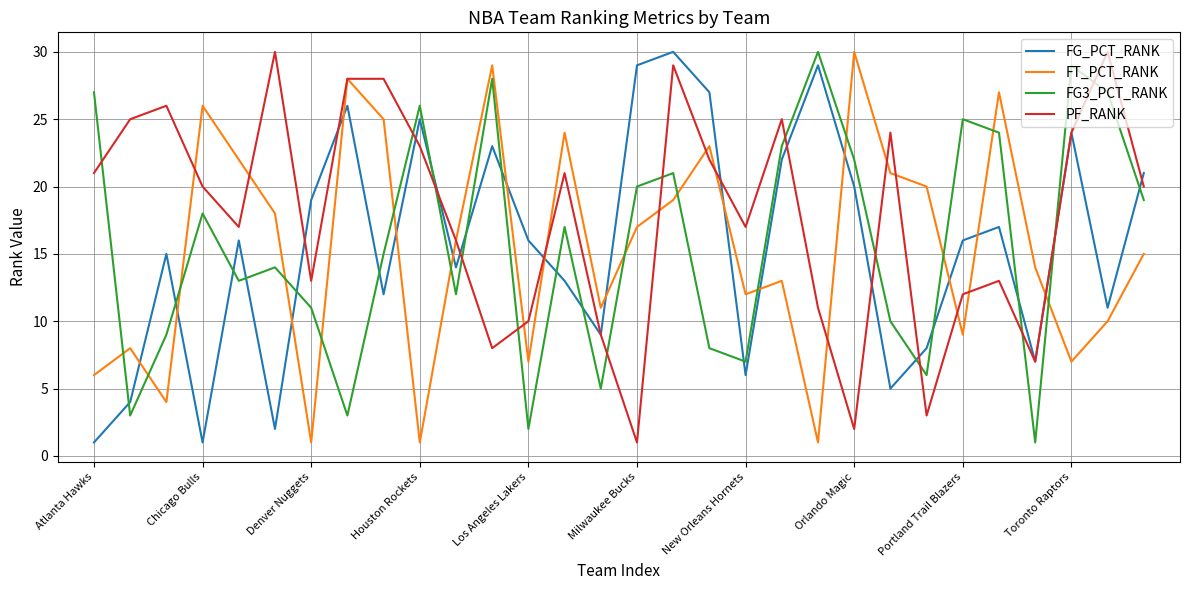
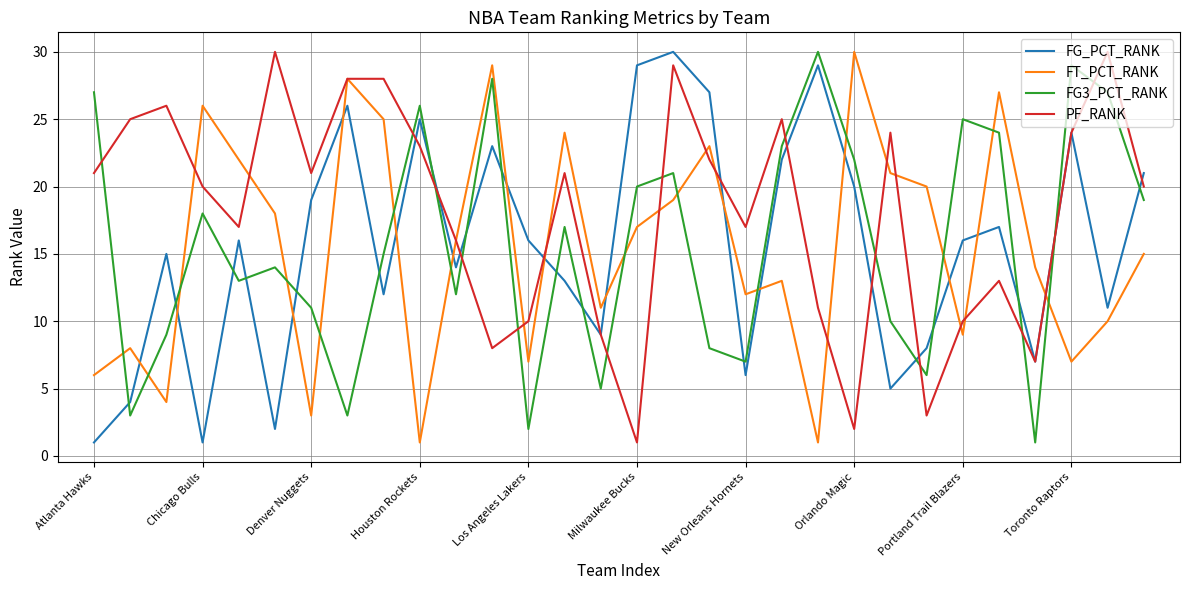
  {
    "FG_PCT_RANK": {
      "Atlanta Hawks": 1,
      "Chicago Bulls": 1,
      "Denver Nuggets": 19,
      "Houston Rockets": 25,
      "Los Angeles Lakers": 16,
      "Milwaukee Bucks": 29,
      "New Orleans Hornets": 6,
      "Orlando Magic": 20,
      "Portland Trail Blazers": 16
    },
    "FT_PCT_RANK": {
      "Atlanta Hawks": 6,
      "Chicago Bulls": 26,
-     "Denver Nuggets": 1,
+     "Denver Nuggets": 3,
      "Houston Rockets": 1,
      "Los Angeles Lakers": 7,
      "Milwaukee Bucks": 17,
      "New Orleans Hornets": 12,
      "Orlando Magic": 30,
      "Portland Trail Blazers": 9,
      "Toronto Raptors": 7
    },
    "FG3_PCT_RANK": {
      "Atlanta Hawks": 27,
      "Chicago Bulls": 18,
      "Denver Nuggets": 11,
      "Houston Rockets": 26,
      "Los Angeles Lakers": 2,
      "Milwaukee Bucks": 20,
      "New Orleans Hornets": 7,
      "Orlando Magic": 22,
      "Portland Trail Blazers": 25
    },
    "PF_RANK": {
      "Atlanta Hawks": 21,
      "Chicago Bulls": 20,
-     "Denver Nuggets": 13,
+     "Denver Nuggets": 21,
      "Houston Rockets": 23,
      "Los Angeles Lakers": 10,
      "Milwaukee Bucks": 1,
      "New Orleans Hornets": 17,
      "Orlando Magic": 2,
-     "Portland Trail Blazers": 12
+     "Portland Trail Blazers": 10
    }
  }
